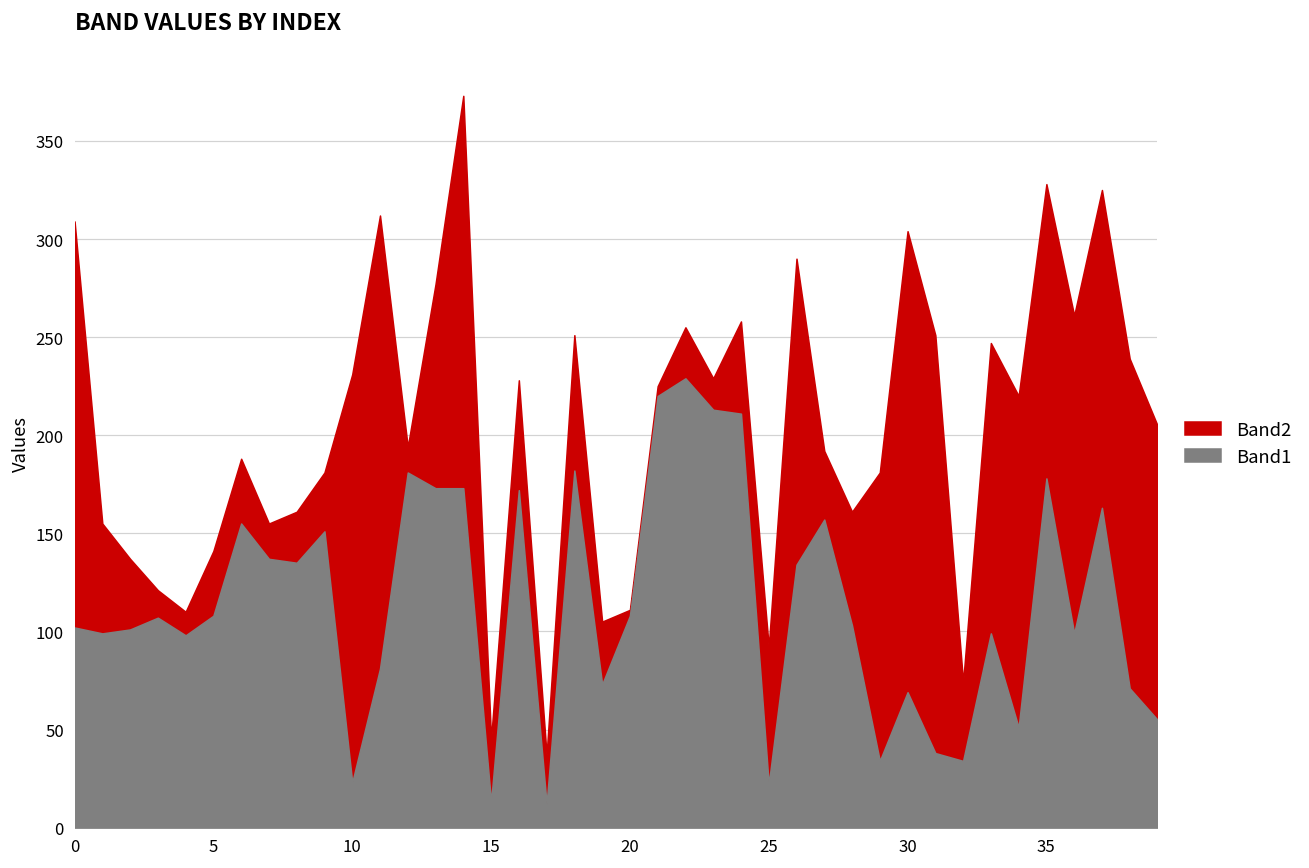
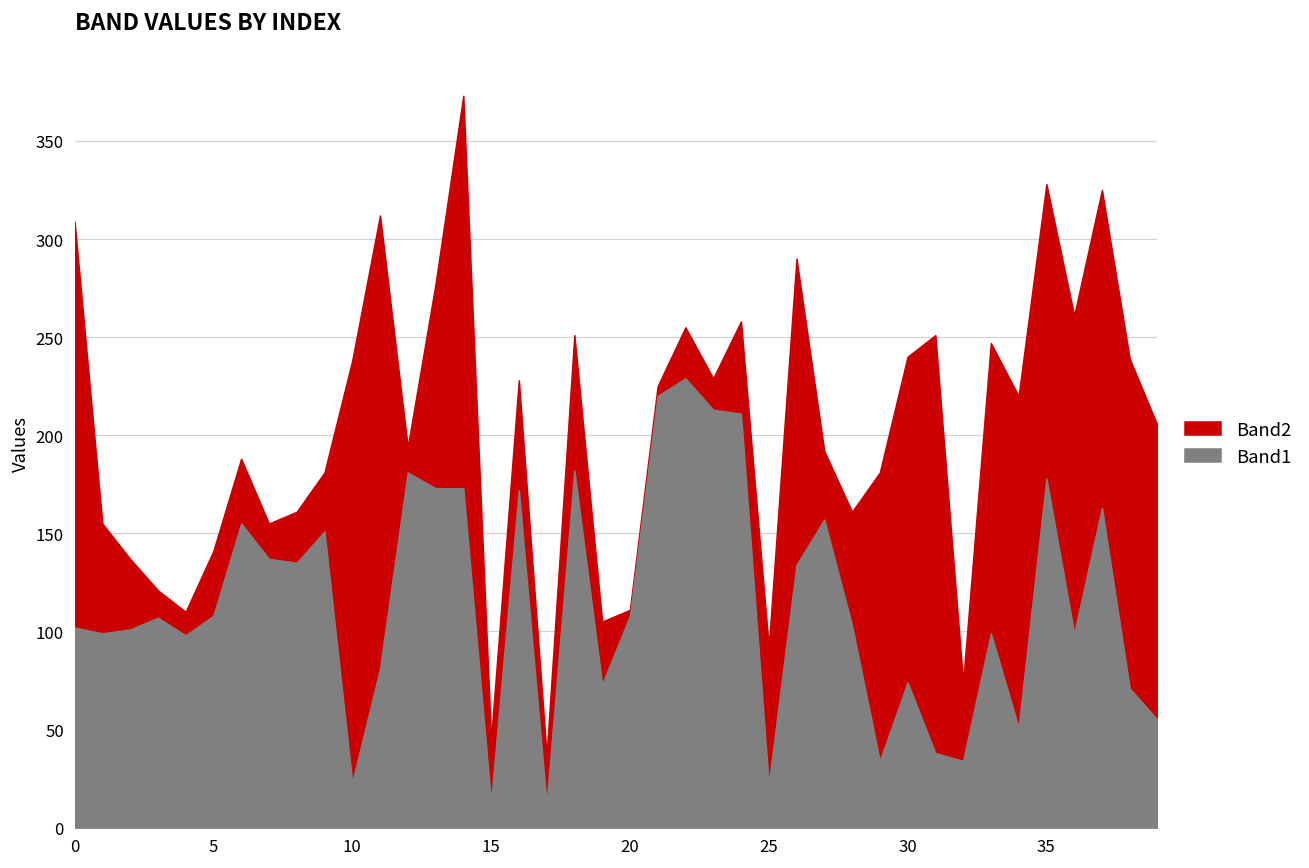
  {
    "Band2": {
      "0": 207,
      "5": 33,
-     "10": 208,
+     "10": 215,
      "15": 32,
      "20": 3,
      "25": 70,
-     "30": 235,
+     "30": 166,
      "35": 150
    },
    "Band1": {
      "0": 102,
      "5": 108,
      "10": 23,
      "15": 13,
      "20": 108,
      "25": 22,
-     "30": 69,
+     "30": 74,
      "35": 178
    }
  }
